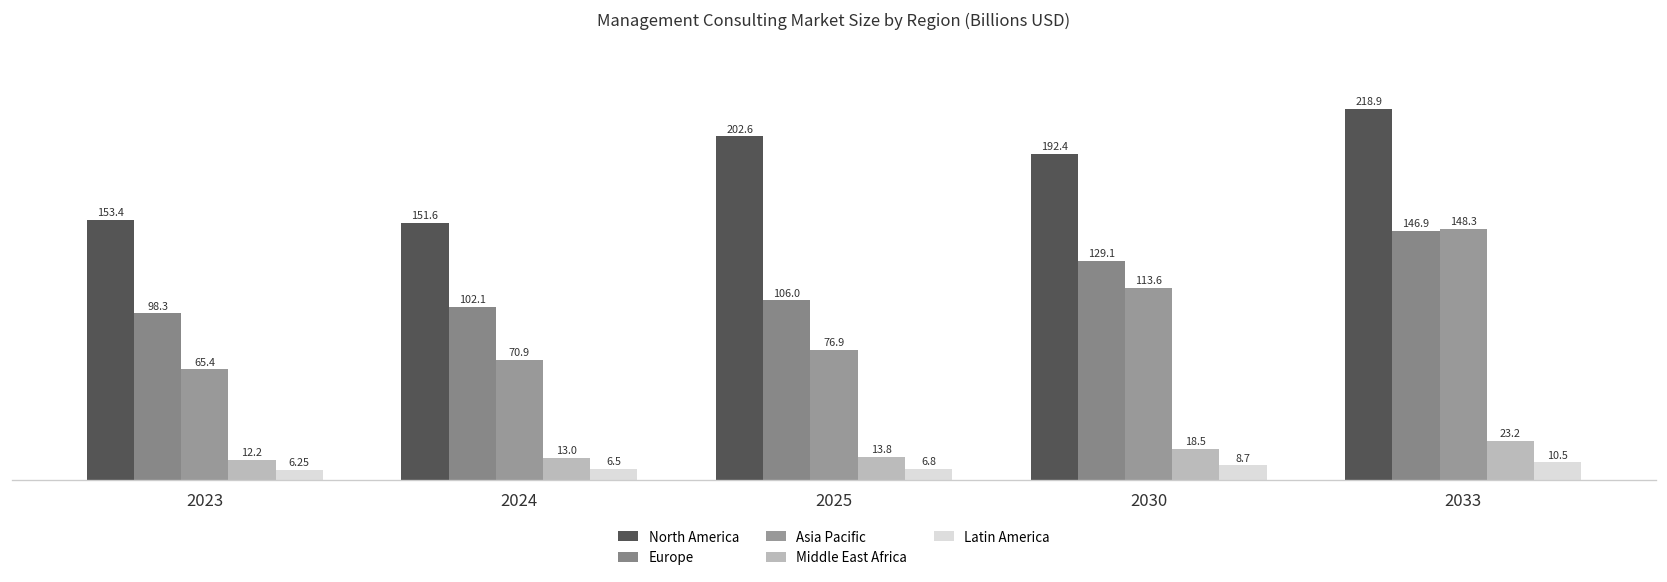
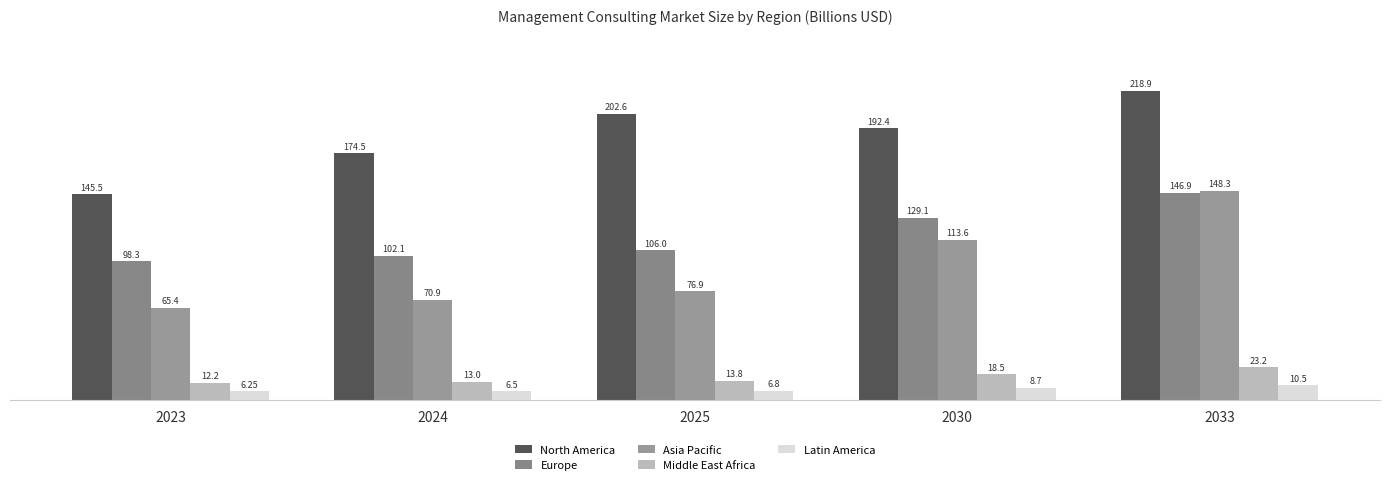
  {
    "North America": {
-     "2023": 153.4,
-     "2024": 151.6,
+     "2023": 145.5,
+     "2024": 174.5,
      "2025": 202.6,
      "2030": 192.4,
      "2033": 218.9
    }
  }
